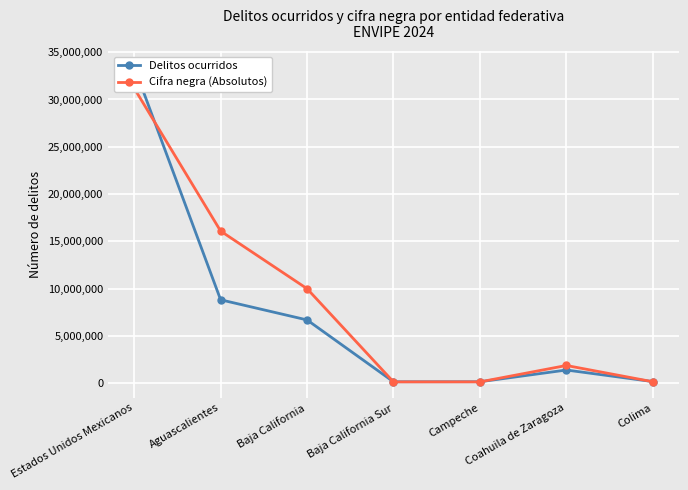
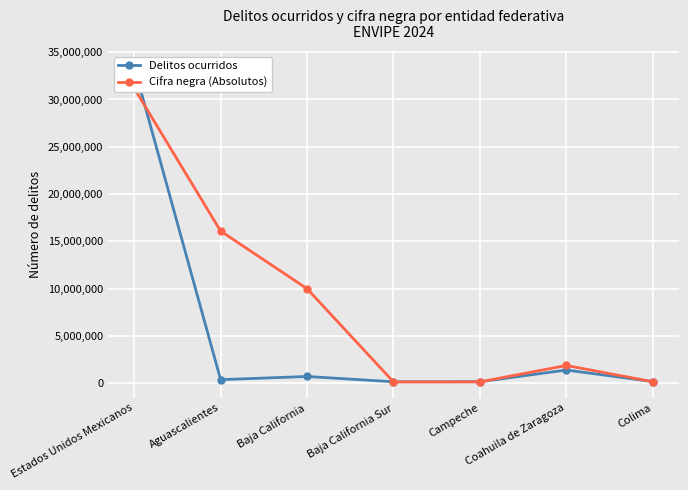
  {
    "Delitos ocurridos": {
-     "Aguascalientes": "9,000,000",
-     "Baja California": "7,000,000",
+     "Aguascalientes": "0",
+     "Baja California": "1,000,000",
      "Coahuila de Zaragoza": "1,000,000"
    },
    "Cifra negra (Absolutos)": {
      "Aguascalientes": "16,000,000",
      "Baja California": "10,000,000",
      "Coahuila de Zaragoza": "2,000,000"
    }
  }
